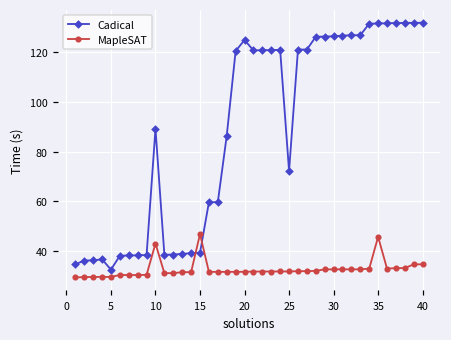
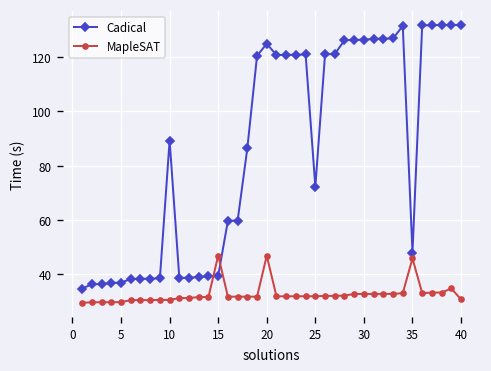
  {
    "Cadical": {
-     "5": 33,
+     "5": 37,
      "10": 89,
      "15": 39,
      "20": 125,
      "25": 72,
      "30": 126,
-     "35": 132,
+     "35": 48,
      "40": 132
    },
    "MapleSAT": {
      "5": 30,
-     "10": 43,
+     "10": 30,
      "15": 47,
-     "20": 32,
+     "20": 47,
      "25": 32,
      "30": 33,
      "35": 46,
-     "40": 35
+     "40": 31
    }
  }
